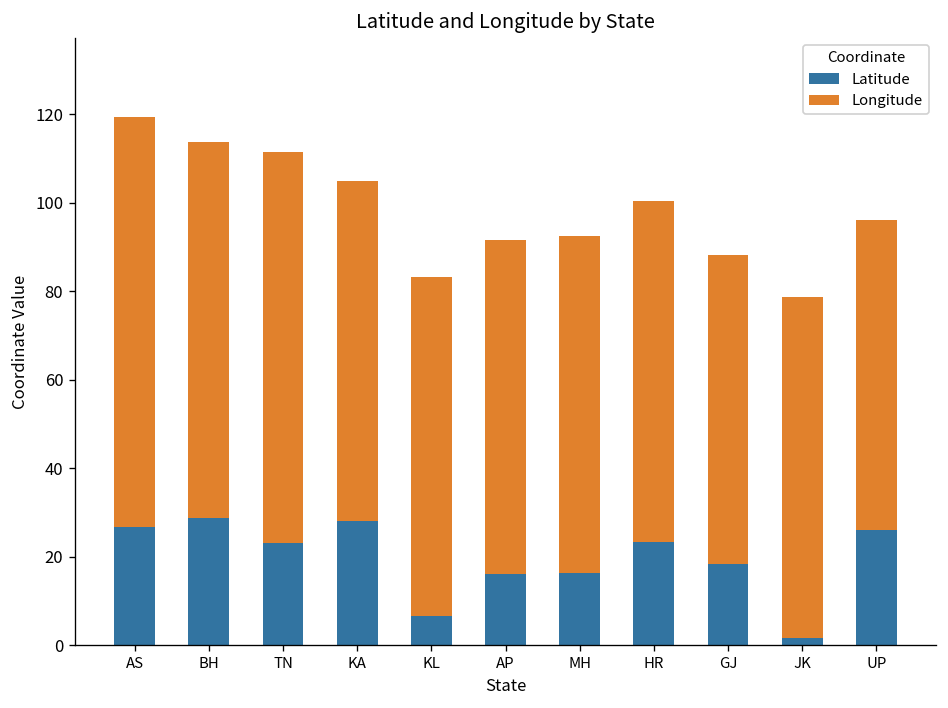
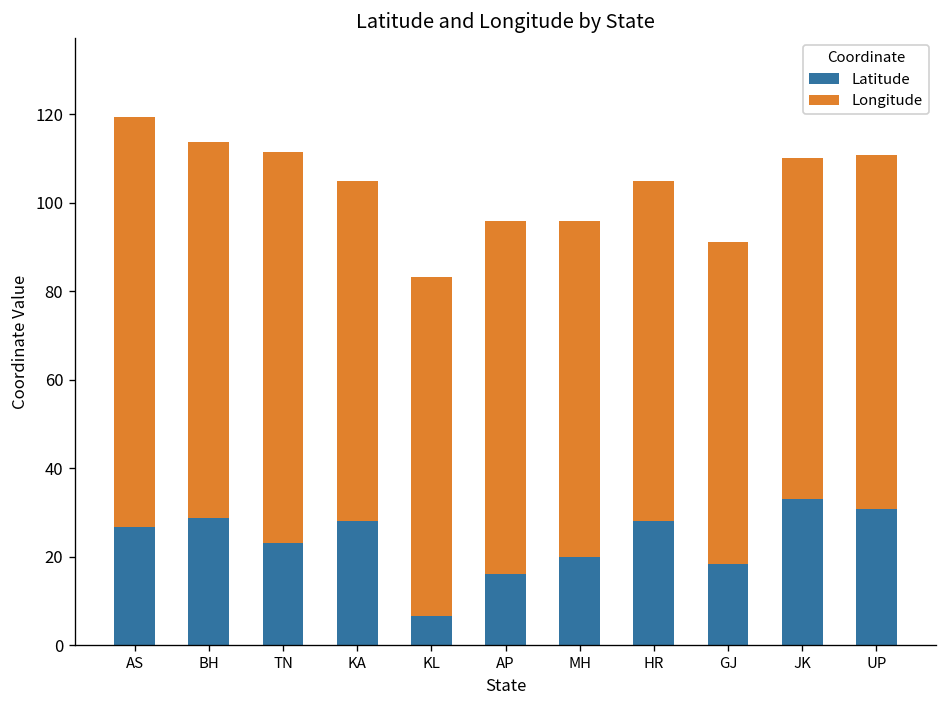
  {
    "Latitude": {
      "AS": 27,
      "BH": 29,
      "TN": 23,
      "KA": 28,
      "KL": 7,
      "AP": 16,
-     "MH": 16,
-     "HR": 23,
+     "MH": 20,
+     "HR": 28,
      "GJ": 18,
-     "JK": 2,
-     "UP": 26
+     "JK": 33,
+     "UP": 31
    },
    "Longitude": {
      "AS": 93,
      "BH": 85,
      "TN": 89,
      "KA": 77,
      "KL": 77,
-     "AP": 76,
+     "AP": 80,
      "MH": 76,
      "HR": 77,
-     "GJ": 70,
+     "GJ": 73,
      "JK": 77,
-     "UP": 70
+     "UP": 80
    }
  }
